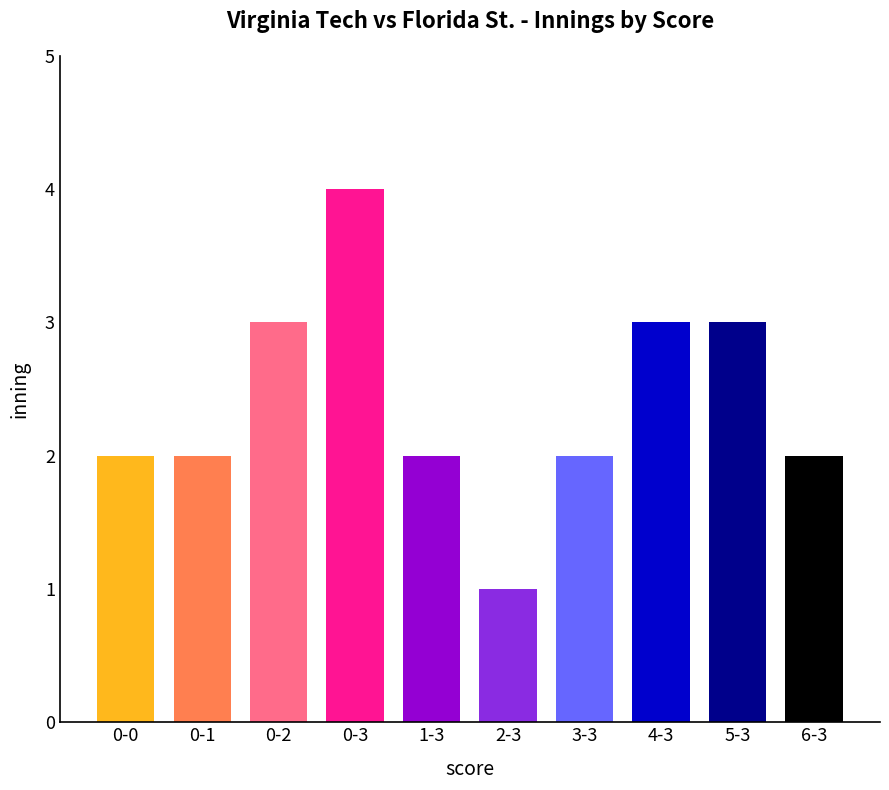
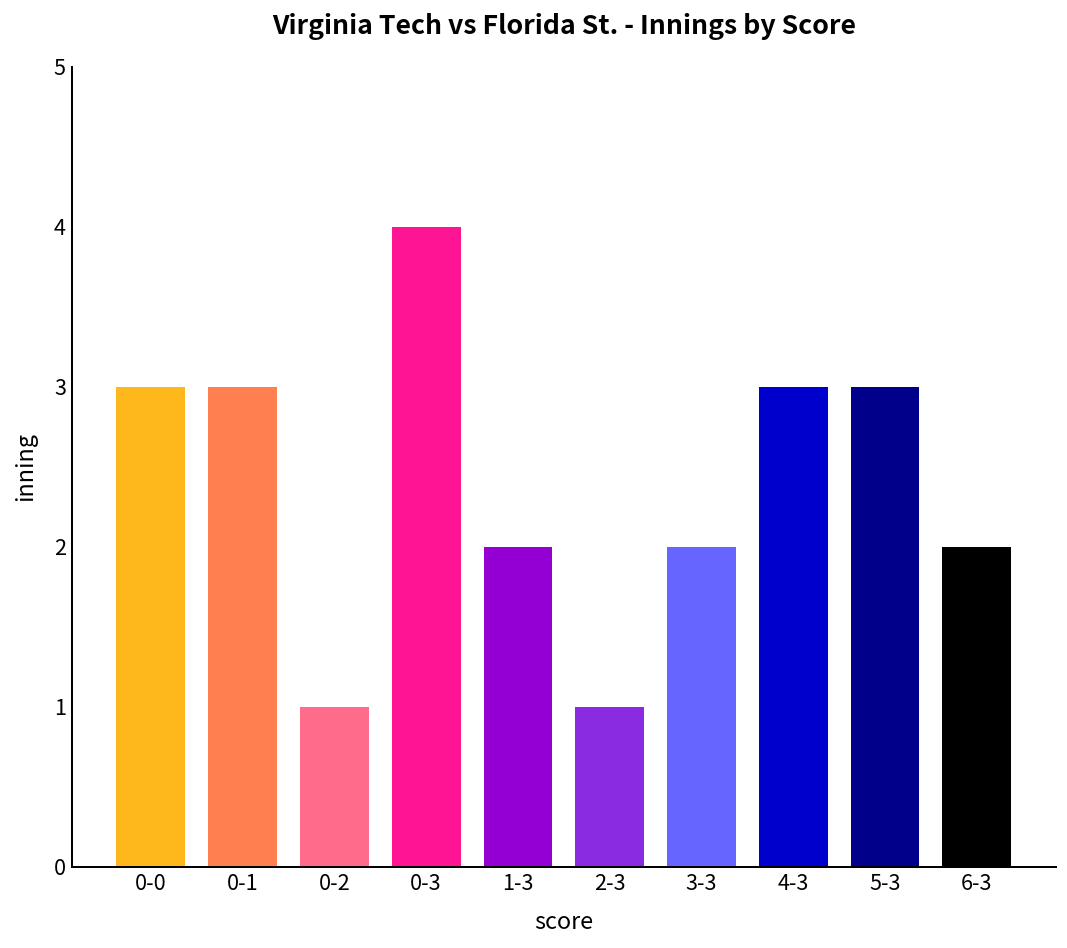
  {
-   "0-0": 2,
-   "0-1": 2,
-   "0-2": 3,
+   "0-0": 3,
+   "0-1": 3,
+   "0-2": 1,
    "0-3": 4,
    "1-3": 2,
    "2-3": 1,
    "3-3": 2,
    "4-3": 3,
    "5-3": 3,
    "6-3": 2
  }
